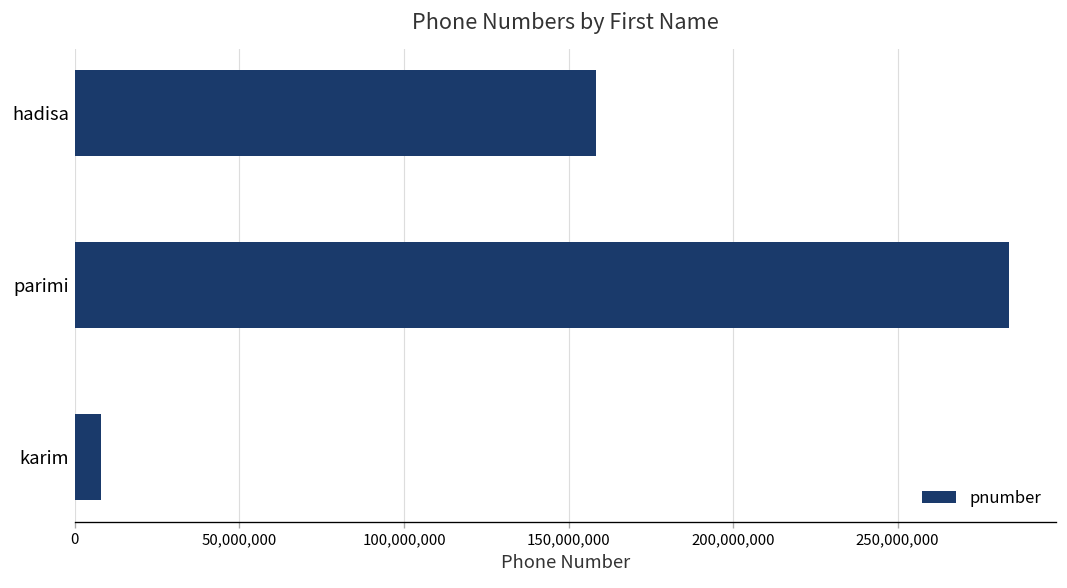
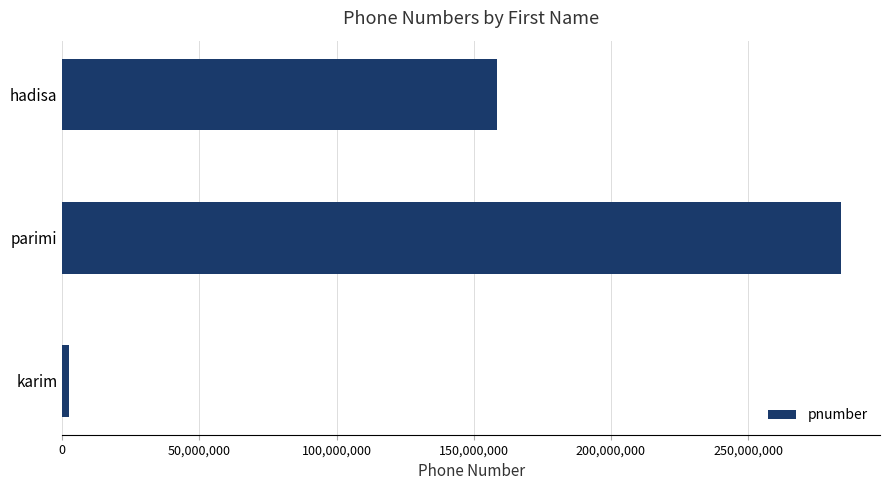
  {
    "hadisa": "158,000,000",
    "parimi": "284,000,000",
-   "karim": "8,000,000"
+   "karim": "2,000,000"
  }
